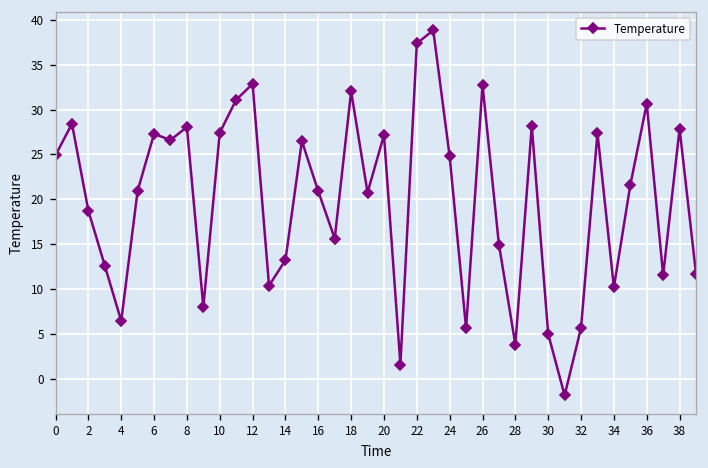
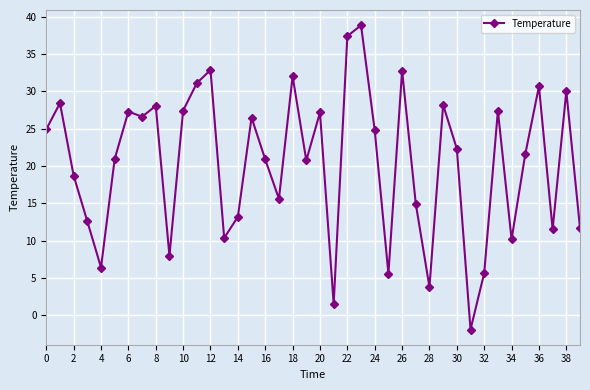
  {
    "0": 25,
    "2": 19,
    "4": 6,
    "6": 27,
    "8": 28,
    "10": 27,
    "12": 33,
    "14": 13,
    "16": 21,
    "18": 32,
    "20": 27,
    "22": 37,
    "24": 25,
    "26": 33,
    "28": 4,
-   "30": 5,
+   "30": 22,
    "32": 6,
    "34": 10,
    "36": 31,
-   "38": 28
+   "38": 30
  }
